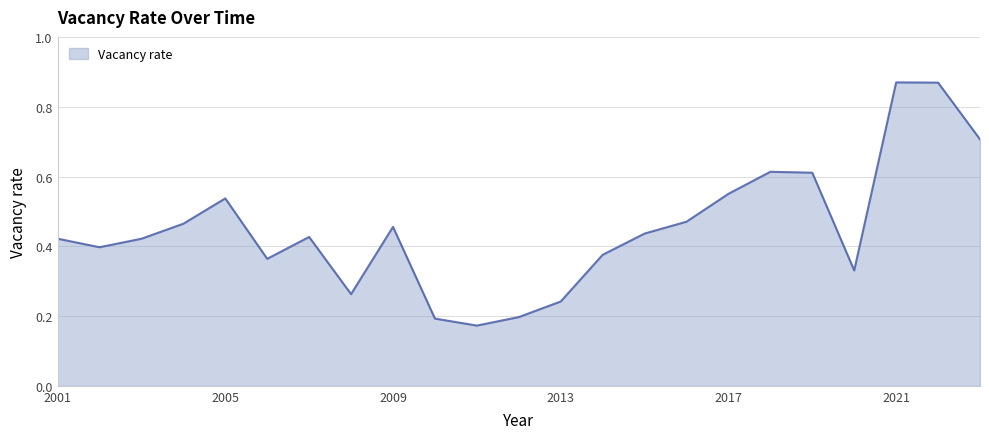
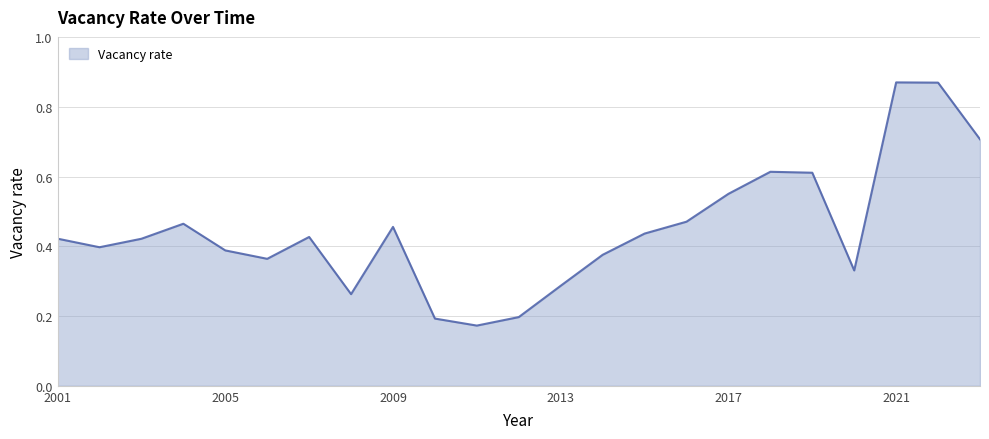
  {
    "2001": 0.42,
-   "2005": 0.54,
+   "2005": 0.39,
    "2009": 0.46,
-   "2013": 0.24,
+   "2013": 0.29,
    "2017": 0.55,
    "2021": 0.87
  }
